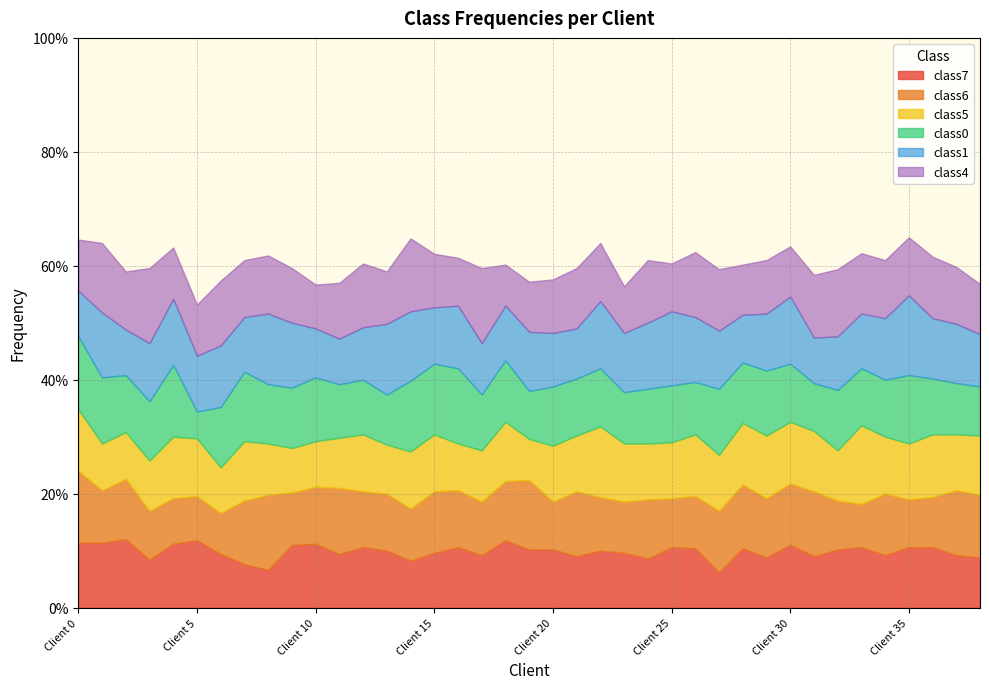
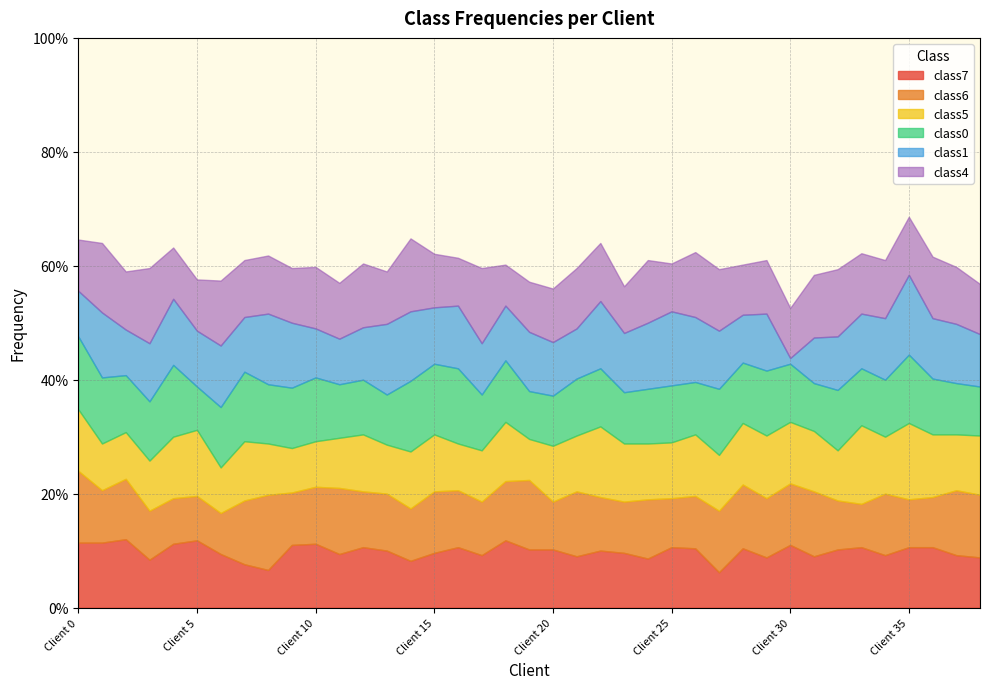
  {
    "class5": {
      "Client 0": "11%",
-     "Client 5": "10%",
+     "Client 5": "12%",
      "Client 10": "8%",
      "Client 15": "10%",
      "Client 20": "10%",
      "Client 25": "10%",
      "Client 30": "11%",
-     "Client 35": "10%"
+     "Client 35": "13%"
    },
    "class0": {
      "Client 0": "13%",
-     "Client 5": "5%",
+     "Client 5": "8%",
      "Client 10": "11%",
      "Client 15": "12%",
-     "Client 20": "10%",
+     "Client 20": "9%",
      "Client 25": "10%",
      "Client 30": "10%",
      "Client 35": "12%"
    },
    "class1": {
      "Client 0": "8%",
      "Client 5": "10%",
      "Client 10": "9%",
      "Client 15": "10%",
      "Client 20": "9%",
      "Client 25": "13%",
-     "Client 30": "12%",
+     "Client 30": "1%",
      "Client 35": "14%"
    },
    "class4": {
      "Client 0": "9%",
      "Client 5": "9%",
-     "Client 10": "8%",
+     "Client 10": "11%",
      "Client 15": "9%",
      "Client 20": "9%",
      "Client 25": "8%",
      "Client 30": "9%",
      "Client 35": "10%"
    }
  }
